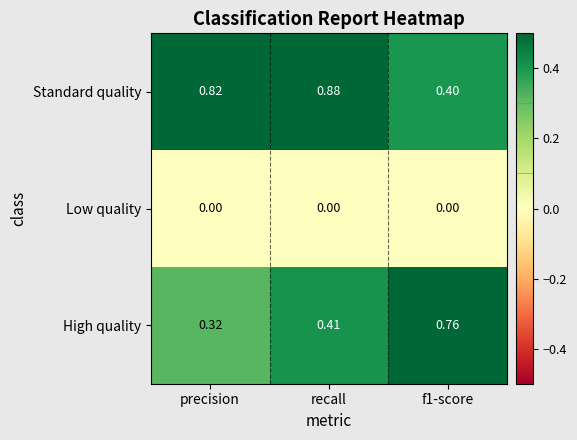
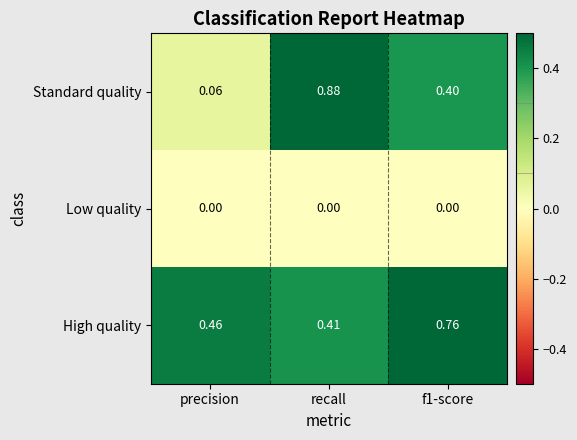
  {
    "Standard quality": {
-     "precision": 0.82,
+     "precision": 0.06,
      "recall": 0.88,
      "f1-score": 0.40
    },
    "Low quality": {
      "precision": 0.00,
      "recall": 0.00,
      "f1-score": 0.00
    },
    "High quality": {
-     "precision": 0.32,
+     "precision": 0.46,
      "recall": 0.41,
      "f1-score": 0.76
    }
  }
